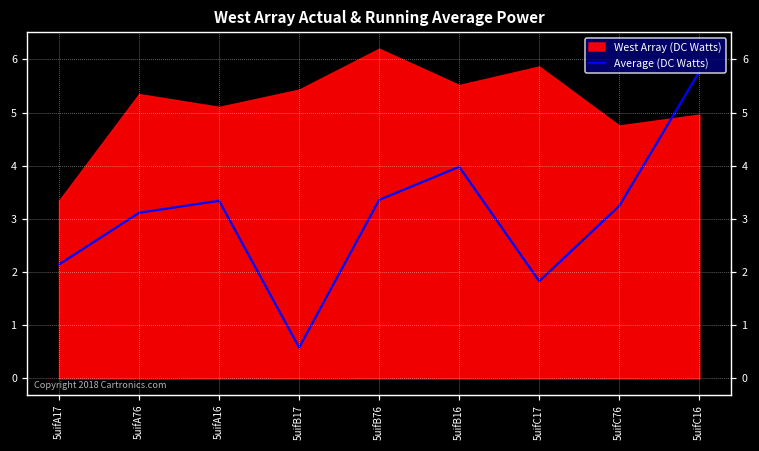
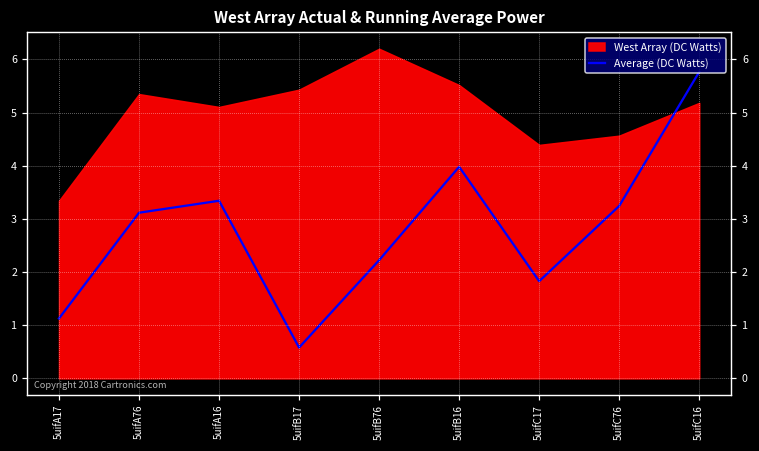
  {
    "Average (DC Watts)": {
-     "5uifA17": 2.1,
+     "5uifA17": 1.1,
      "5uifA76": 3.1,
      "5uifA16": 3.3,
      "5uifB17": 0.6,
-     "5uifB76": 3.4,
+     "5uifB76": 2.2,
      "5uifB16": 4.0,
      "5uifC17": 1.8,
      "5uifC76": 3.2
    },
    "West Array (DC Watts)": {
      "5uifA17": 3.3,
      "5uifA76": 5.3,
      "5uifA16": 5.1,
      "5uifB17": 5.4,
      "5uifB76": 6.2,
      "5uifB16": 5.5,
-     "5uifC17": 5.9,
-     "5uifC76": 4.8,
-     "5uifC16": 5.0
+     "5uifC17": 4.4,
+     "5uifC76": 4.6,
+     "5uifC16": 5.2
    }
  }
